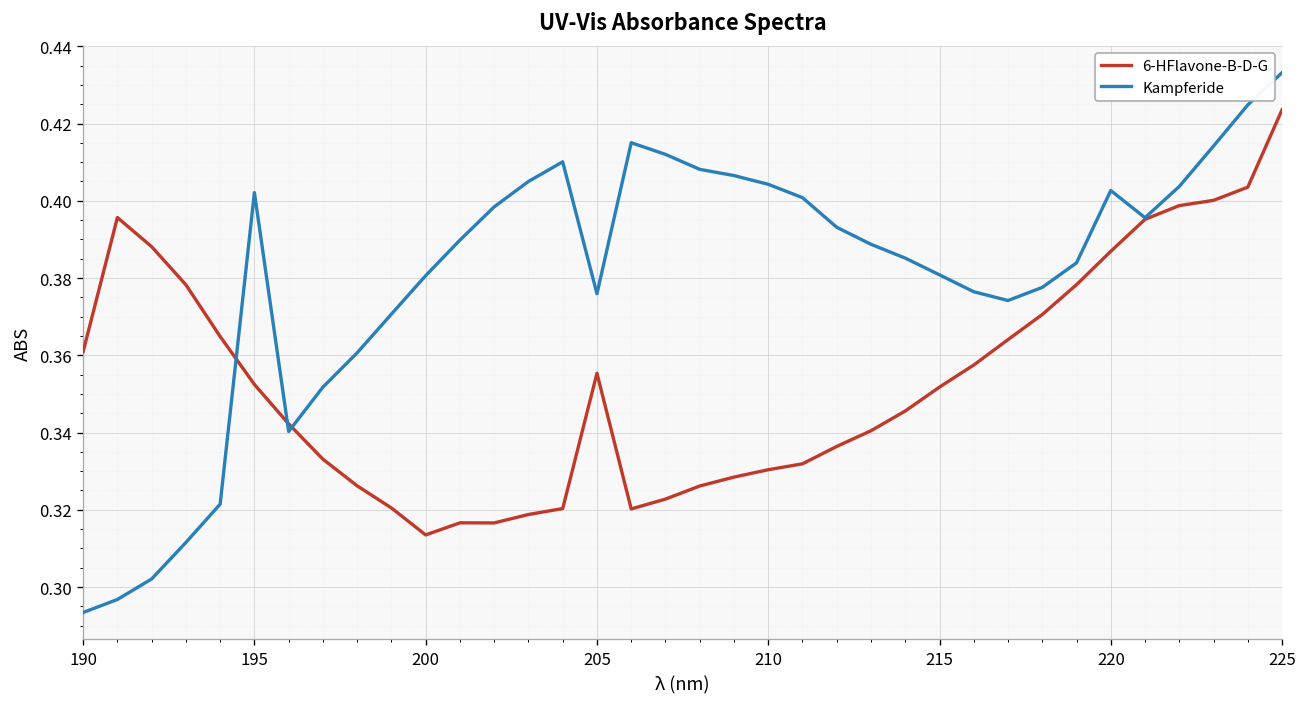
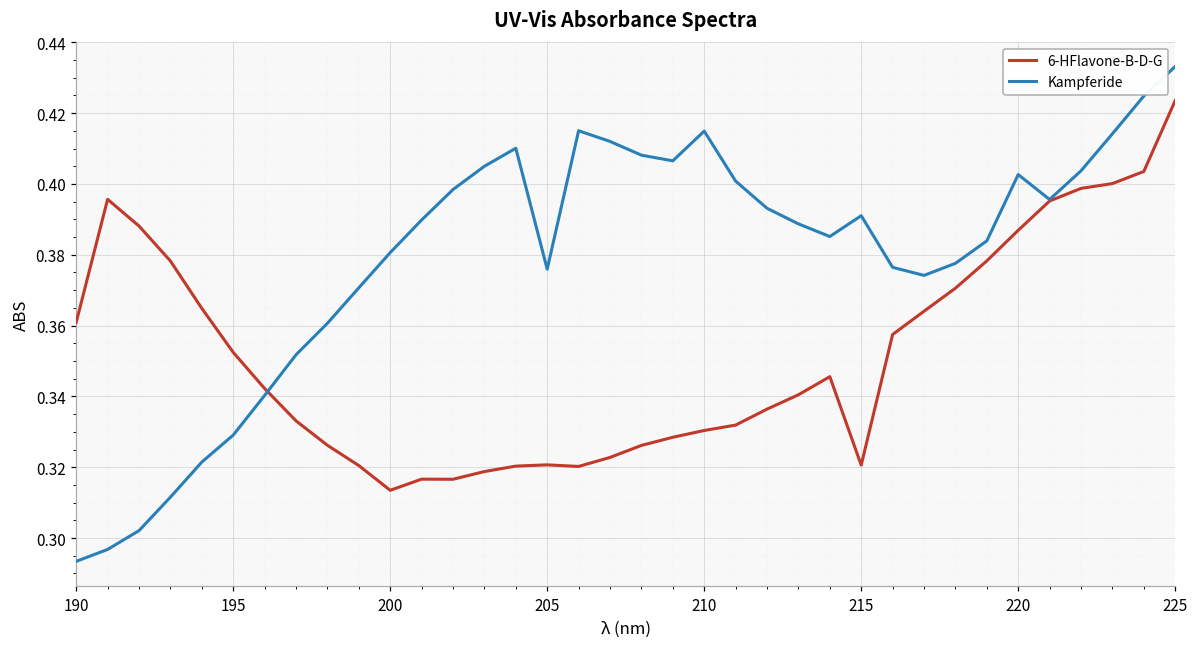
  {
    "6-HFlavone-B-D-G": {
      "190": 0.361,
      "195": 0.352,
      "200": 0.313,
-     "205": 0.355,
+     "205": 0.321,
      "210": 0.330,
-     "215": 0.352,
+     "215": 0.321,
      "220": 0.387,
      "225": 0.424
    },
    "Kampferide": {
      "190": 0.293,
-     "195": 0.402,
+     "195": 0.329,
      "200": 0.381,
      "205": 0.376,
-     "210": 0.404,
-     "215": 0.381,
+     "210": 0.415,
+     "215": 0.391,
      "220": 0.403,
      "225": 0.433
    }
  }
